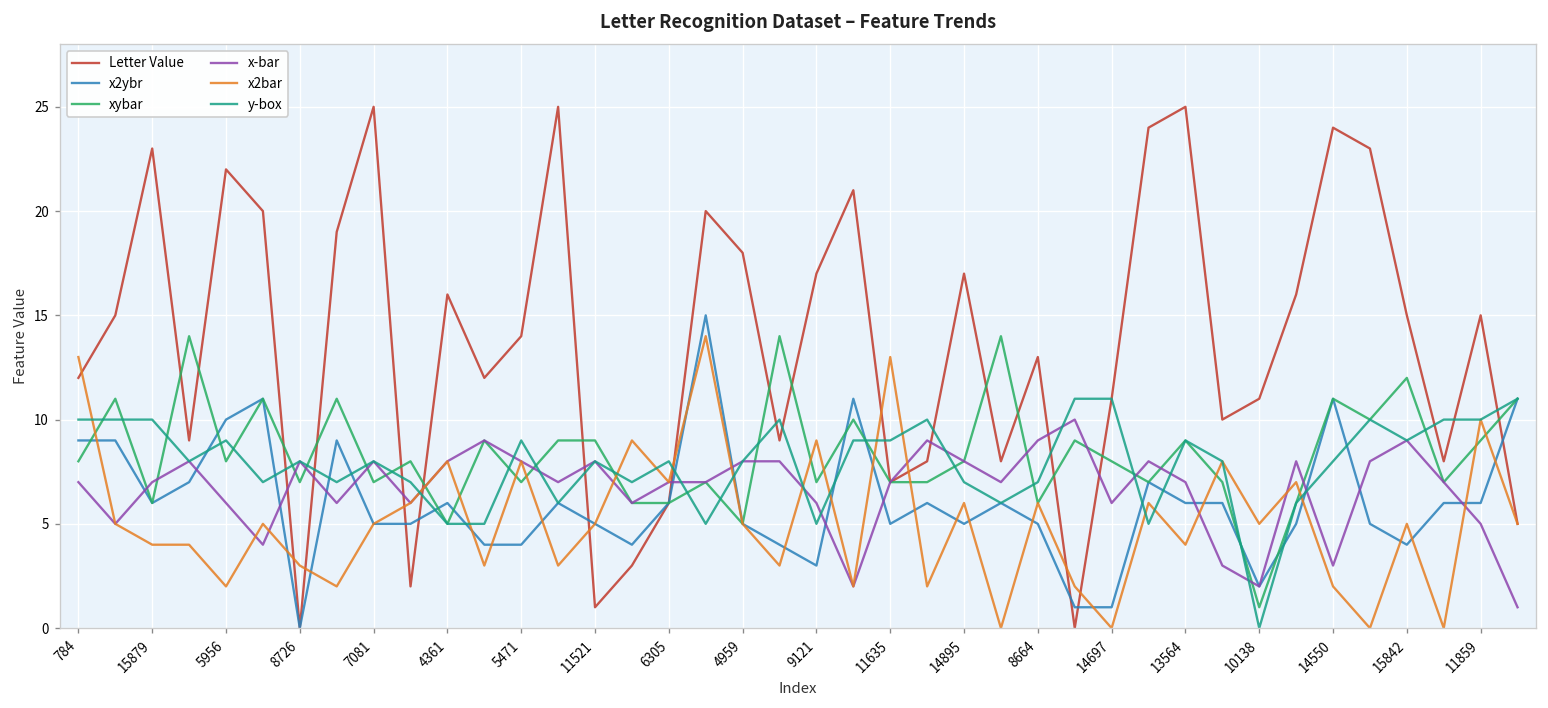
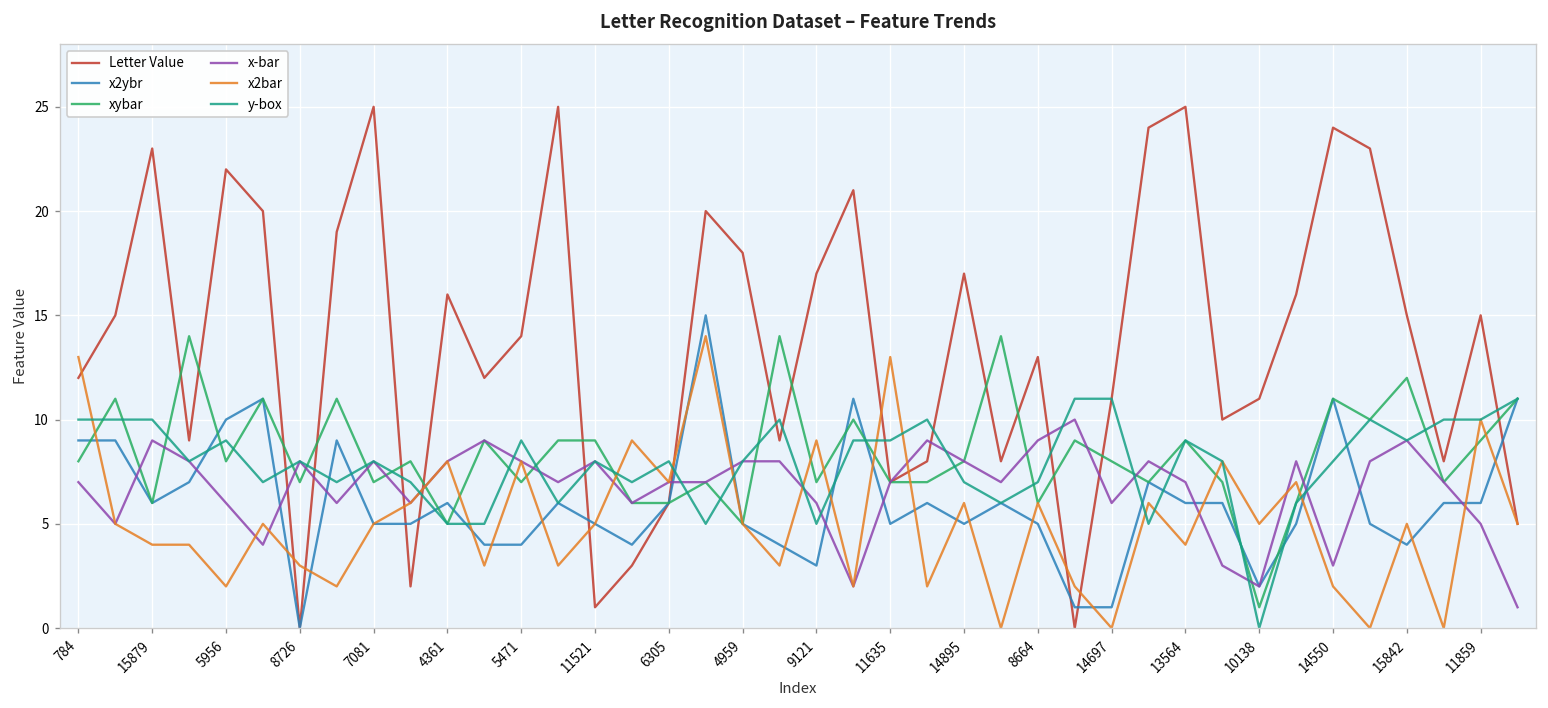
  {
    "Letter Value": {
      "784": 12,
      "15879": 23,
      "5956": 22,
      "7081": 25,
      "4361": 16,
      "5471": 14,
      "11521": 1,
      "4959": 18,
      "9121": 17,
      "14895": 17,
      "8664": 13,
      "13564": 25,
      "10138": 11,
      "14550": 24,
      "15842": 15,
      "11859": 15
    },
    "x2ybr": {
      "784": 9,
      "5956": 10,
      "4361": 6,
      "5471": 4,
      "9121": 3,
      "11635": 5,
      "14895": 5,
      "8664": 5,
      "14697": 1,
      "13564": 6,
      "15842": 4,
      "11859": 6
    },
    "x-bar": {
      "784": 7,
-     "15879": 7,
+     "15879": 9,
      "5956": 6,
      "9121": 6,
      "8664": 9,
      "14697": 6,
      "13564": 7,
      "14550": 3,
      "11859": 5
    },
    "x2bar": {
      "784": 13,
      "15879": 4,
      "5956": 2,
      "8726": 3,
      "9121": 9,
      "11635": 13,
      "14895": 6,
      "14697": 0,
      "13564": 4,
      "10138": 5,
      "14550": 2,
      "15842": 5
    }
  }
